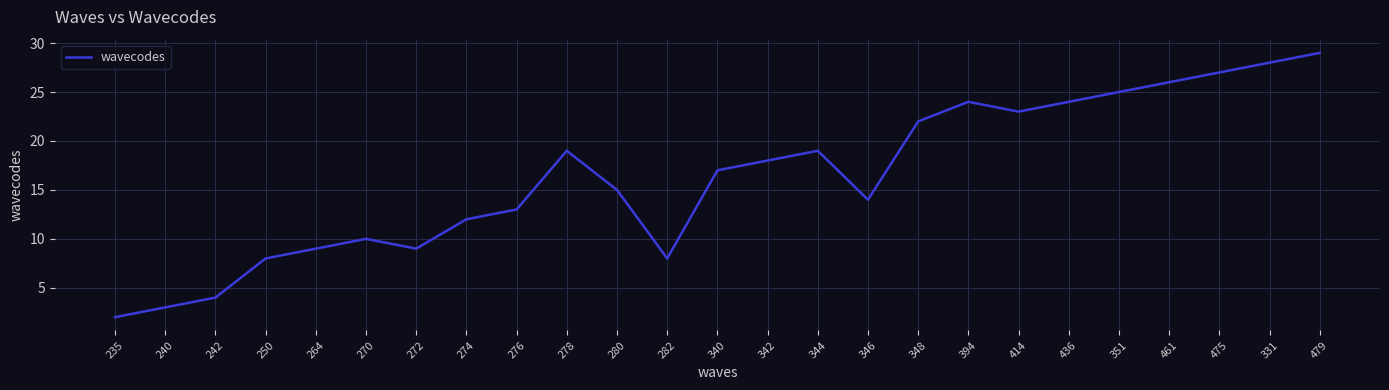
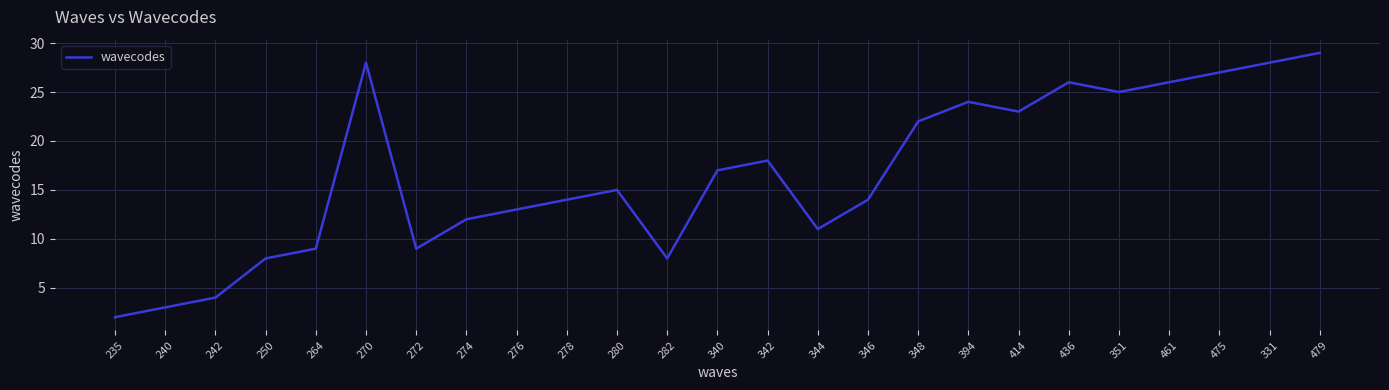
  {
    "235": 2,
    "240": 3,
    "242": 4,
    "250": 8,
    "264": 9,
-   "270": 10,
+   "270": 28,
    "272": 9,
    "274": 12,
    "276": 13,
-   "278": 19,
+   "278": 14,
    "280": 15,
    "282": 8,
    "340": 17,
    "342": 18,
-   "344": 19,
+   "344": 11,
    "346": 14,
    "348": 22,
    "394": 24,
    "414": 23,
-   "436": 24,
+   "436": 26,
    "351": 25,
    "461": 26,
    "475": 27,
    "331": 28,
    "479": 29
  }
